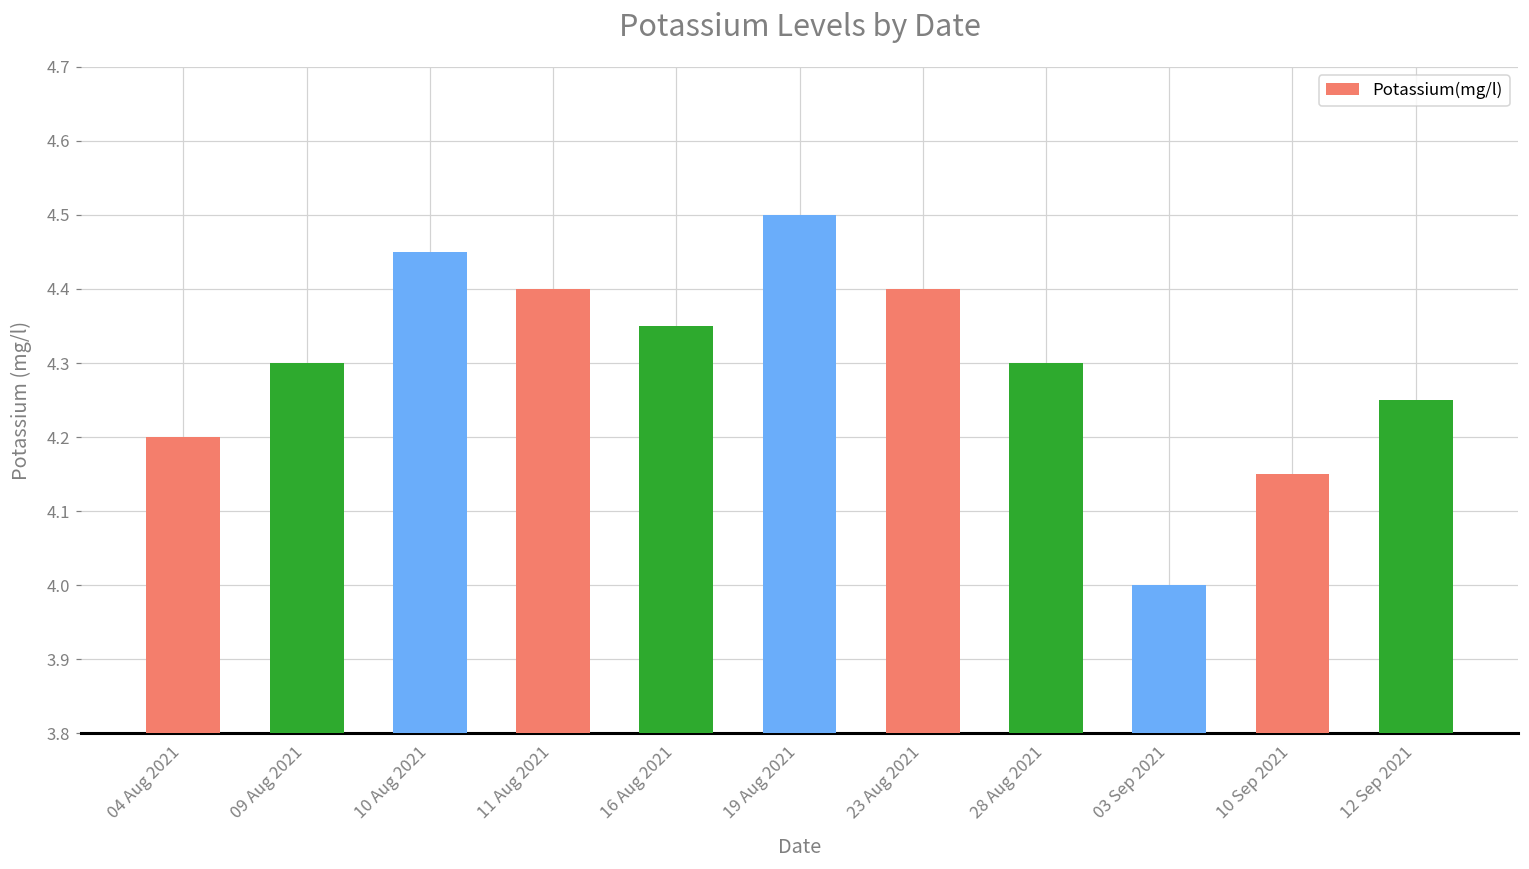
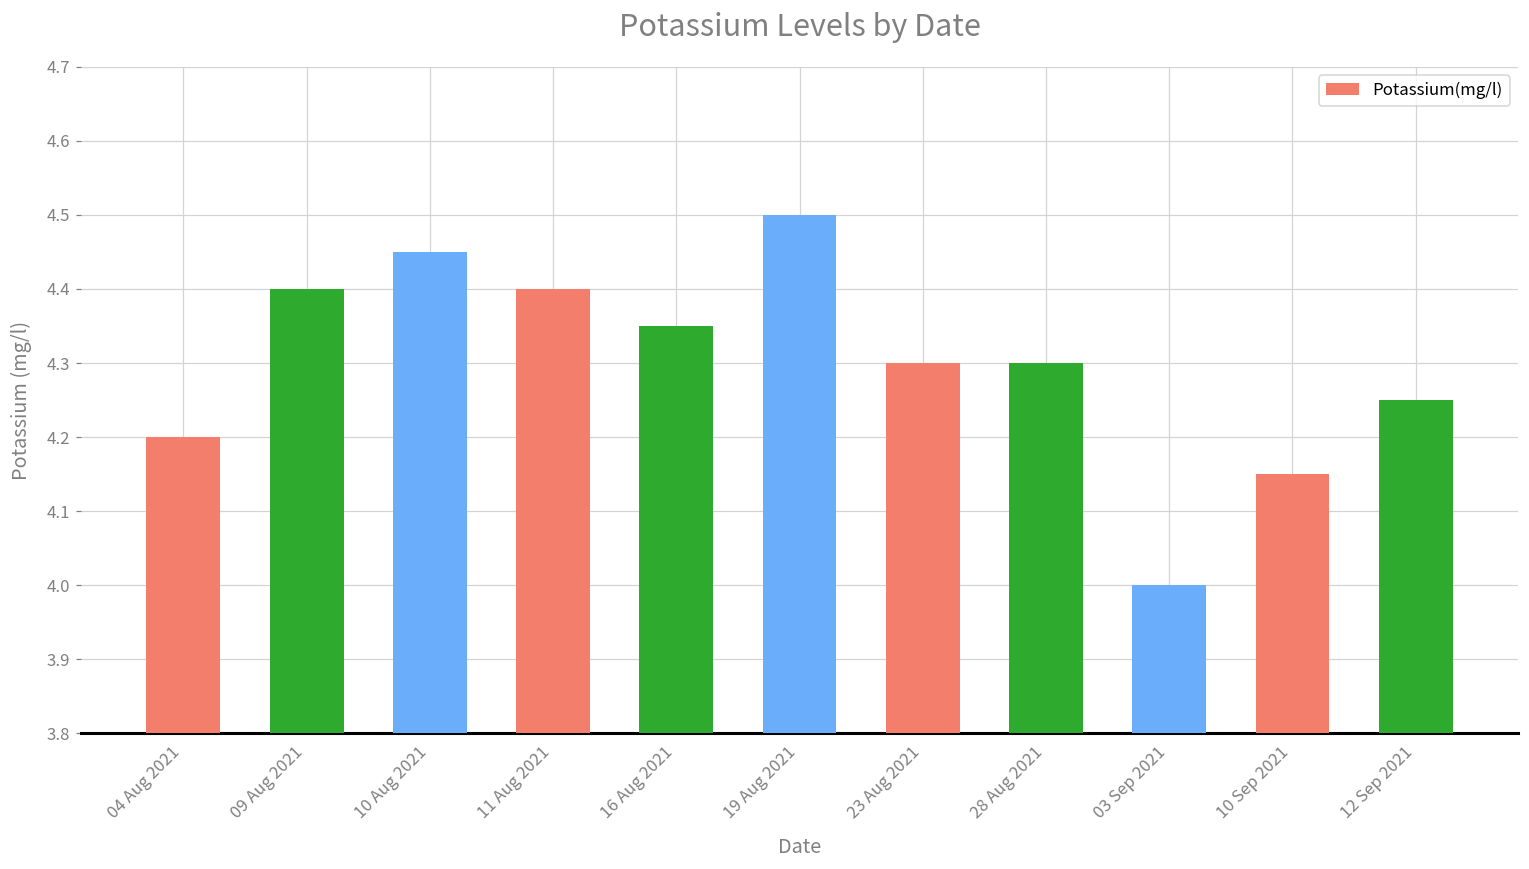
  {
    "04 Aug 2021": 4.2,
-   "09 Aug 2021": 4.3,
+   "09 Aug 2021": 4.4,
    "10 Aug 2021": 4.45,
    "11 Aug 2021": 4.4,
    "16 Aug 2021": 4.35,
    "19 Aug 2021": 4.5,
-   "23 Aug 2021": 4.4,
+   "23 Aug 2021": 4.3,
    "28 Aug 2021": 4.3,
    "03 Sep 2021": 4.0,
    "10 Sep 2021": 4.15,
    "12 Sep 2021": 4.25
  }
